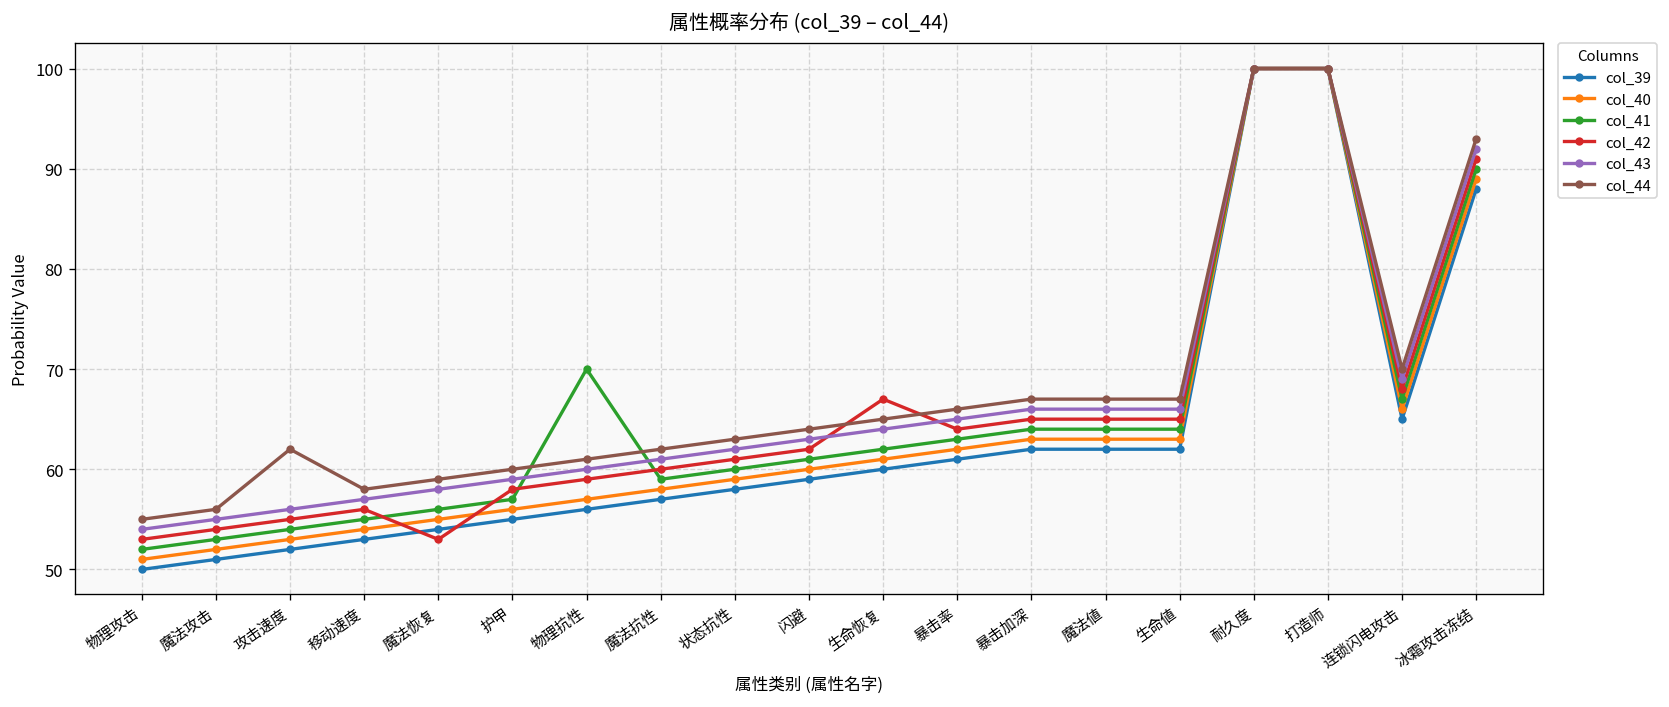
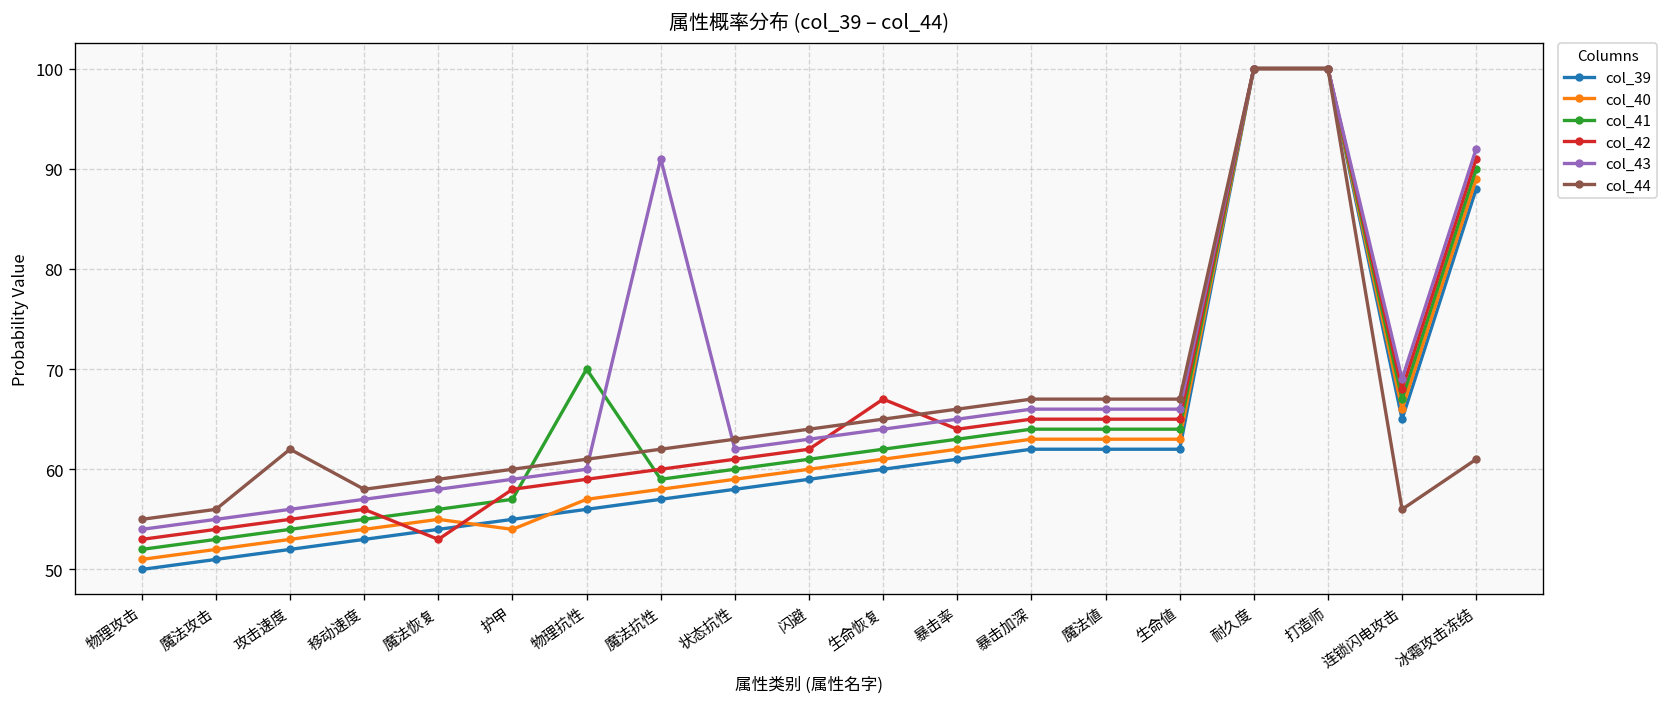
  {
    "col_39": {
      "物理攻击": 50,
      "魔法攻击": 51,
      "攻击速度": 52,
      "移动速度": 53,
      "魔法恢复": 54,
      "护甲": 55,
      "物理抗性": 56,
      "魔法抗性": 57,
      "状态抗性": 58,
      "闪避": 59,
      "生命恢复": 60,
      "暴击率": 61,
      "暴击加深": 62,
      "魔法値": 62,
      "生命値": 62,
      "连锁闪电攻击": 65,
      "冰霜攻击冻结": 88
    },
    "col_40": {
      "物理攻击": 51,
      "魔法攻击": 52,
      "攻击速度": 53,
      "移动速度": 54,
      "魔法恢复": 55,
-     "护甲": 56,
+     "护甲": 54,
      "物理抗性": 57,
      "魔法抗性": 58,
      "状态抗性": 59,
      "闪避": 60,
      "生命恢复": 61,
      "暴击率": 62,
      "暴击加深": 63,
      "魔法値": 63,
      "生命値": 63,
      "连锁闪电攻击": 66,
      "冰霜攻击冻结": 89
    },
    "col_41": {
      "物理攻击": 52,
      "魔法攻击": 53,
      "攻击速度": 54,
      "移动速度": 55,
      "魔法恢复": 56,
      "护甲": 57,
      "物理抗性": 70,
      "魔法抗性": 59,
      "状态抗性": 60,
      "闪避": 61,
      "生命恢复": 62,
      "暴击率": 63,
      "暴击加深": 64,
      "魔法値": 64,
      "生命値": 64,
      "连锁闪电攻击": 67,
      "冰霜攻击冻结": 90
    },
    "col_42": {
      "物理攻击": 53,
      "魔法攻击": 54,
      "攻击速度": 55,
      "移动速度": 56,
      "魔法恢复": 53,
      "护甲": 58,
      "物理抗性": 59,
      "魔法抗性": 60,
      "状态抗性": 61,
      "闪避": 62,
      "生命恢复": 67,
      "暴击率": 64,
      "暴击加深": 65,
      "魔法値": 65,
      "生命値": 65,
      "连锁闪电攻击": 68,
      "冰霜攻击冻结": 91
    },
    "col_43": {
      "物理攻击": 54,
      "魔法攻击": 55,
      "攻击速度": 56,
      "移动速度": 57,
      "魔法恢复": 58,
      "护甲": 59,
      "物理抗性": 60,
-     "魔法抗性": 61,
+     "魔法抗性": 91,
      "状态抗性": 62,
      "闪避": 63,
      "生命恢复": 64,
      "暴击率": 65,
      "暴击加深": 66,
      "魔法値": 66,
      "生命値": 66,
      "连锁闪电攻击": 69,
      "冰霜攻击冻结": 92
    },
    "col_44": {
      "物理攻击": 55,
      "魔法攻击": 56,
      "攻击速度": 62,
      "移动速度": 58,
      "魔法恢复": 59,
      "护甲": 60,
      "物理抗性": 61,
      "魔法抗性": 62,
      "状态抗性": 63,
      "闪避": 64,
      "生命恢复": 65,
      "暴击率": 66,
      "暴击加深": 67,
      "魔法値": 67,
      "生命値": 67,
-     "连锁闪电攻击": 70,
-     "冰霜攻击冻结": 93
+     "连锁闪电攻击": 56,
+     "冰霜攻击冻结": 61
    }
  }
